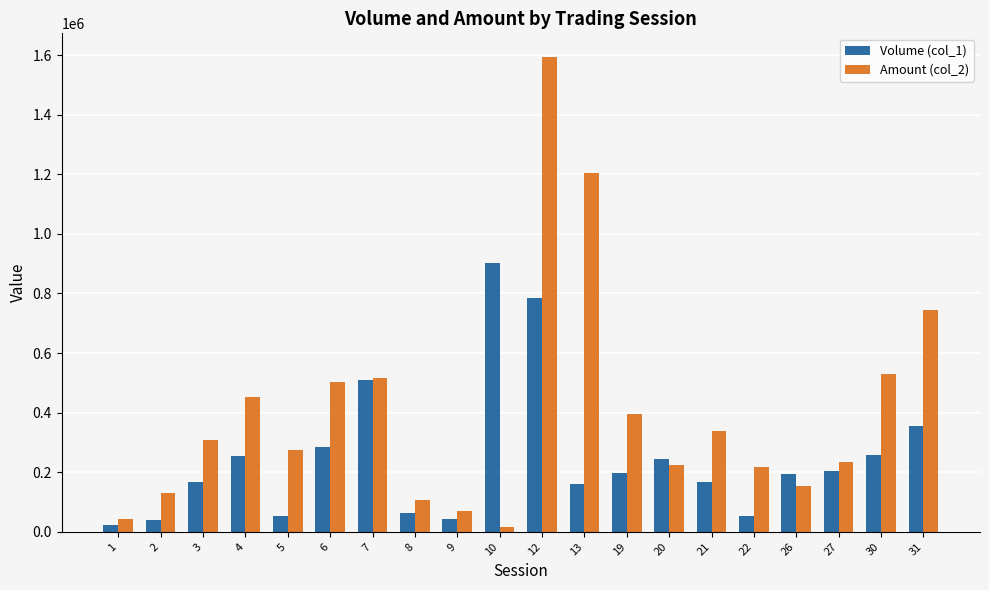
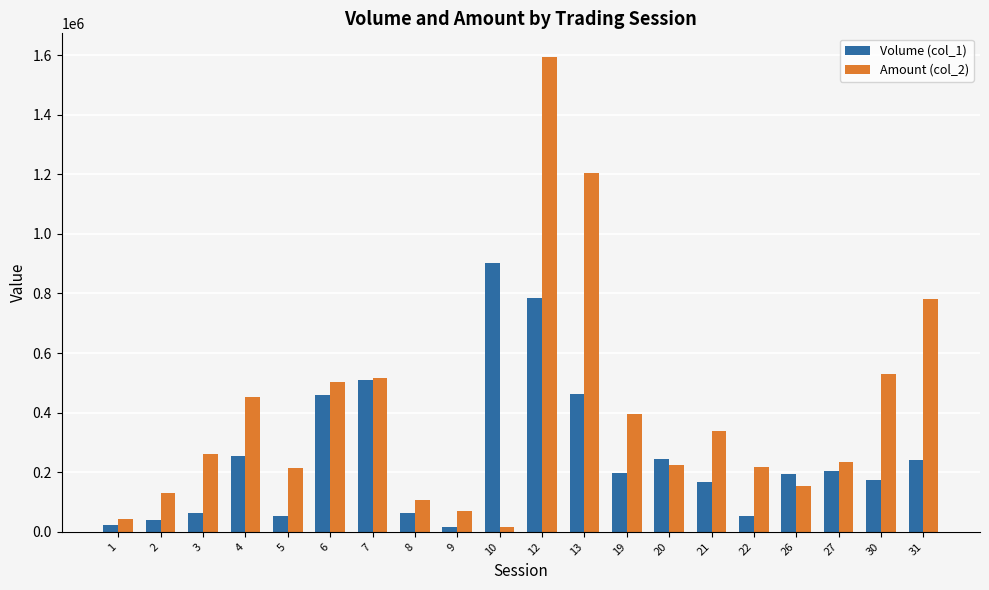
  {
    "Volume (col_1)": {
      "1": 20000,
      "2": 40000,
-     "3": 170000,
+     "3": 60000,
      "4": 260000,
      "5": 50000,
-     "6": 280000,
+     "6": 460000,
      "7": 510000,
      "8": 60000,
-     "9": 40000,
+     "9": 20000,
      "10": 900000,
      "12": 790000,
-     "13": 160000,
+     "13": 460000,
      "19": 200000,
      "20": 240000,
      "21": 170000,
      "22": 50000,
      "26": 190000,
      "27": 200000,
-     "30": 260000,
-     "31": 350000
+     "30": 170000,
+     "31": 240000
    },
    "Amount (col_2)": {
      "1": 40000,
      "2": 130000,
-     "3": 310000,
+     "3": 260000,
      "4": 450000,
-     "5": 270000,
+     "5": 220000,
      "6": 500000,
      "7": 520000,
      "8": 110000,
      "9": 70000,
      "10": 20000,
      "12": 1590000,
      "13": 1200000,
      "19": 400000,
      "20": 220000,
      "21": 340000,
      "22": 220000,
      "26": 150000,
      "27": 230000,
      "30": 530000,
-     "31": 750000
+     "31": 780000
    }
  }
